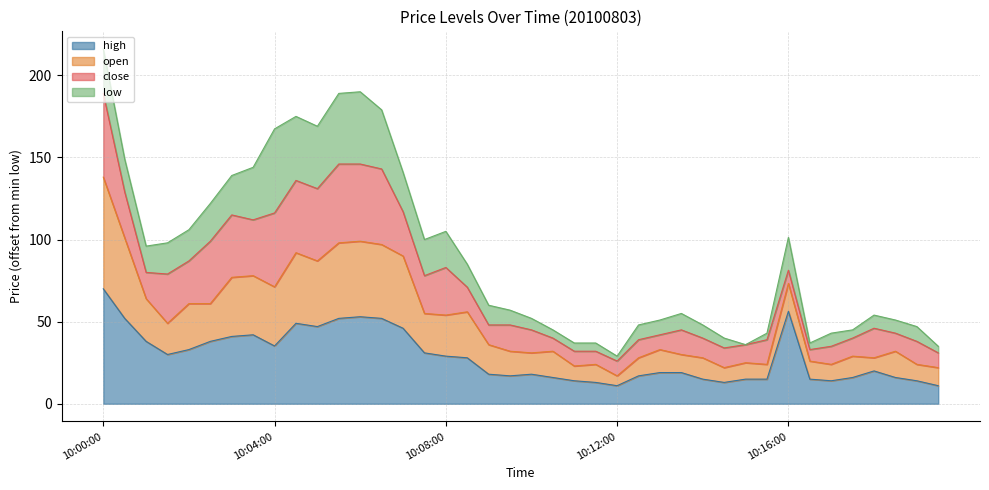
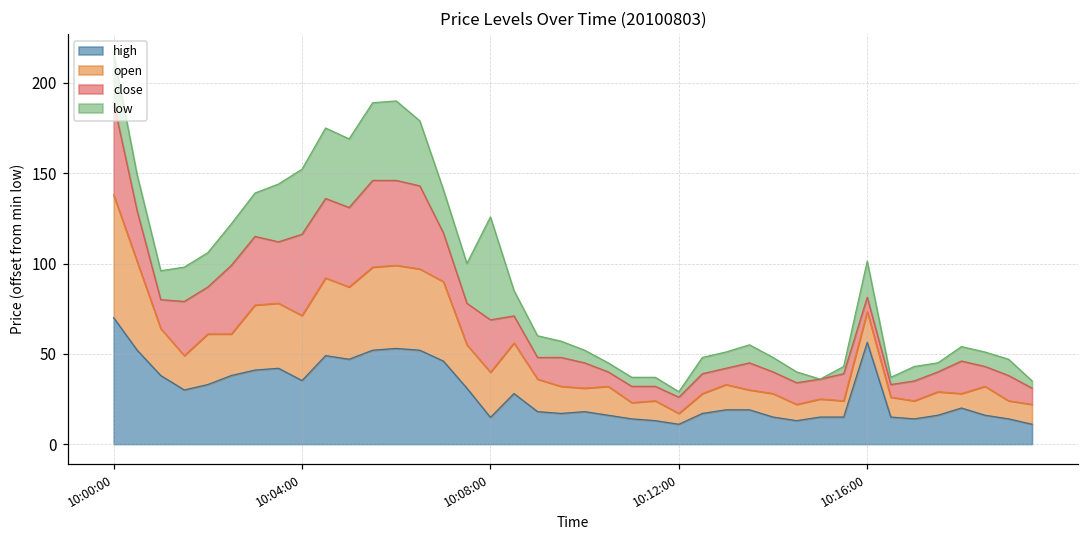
  {
    "high": {
      "10:00:00": 70,
      "10:04:00": 35,
-     "10:08:00": 29,
+     "10:08:00": 15,
      "10:12:00": 11,
      "10:16:00": 56
    },
    "low": {
-     "10:04:00": 51,
-     "10:08:00": 22,
+     "10:04:00": 36,
+     "10:08:00": 57,
      "10:12:00": 3,
      "10:16:00": 20
    }
  }
